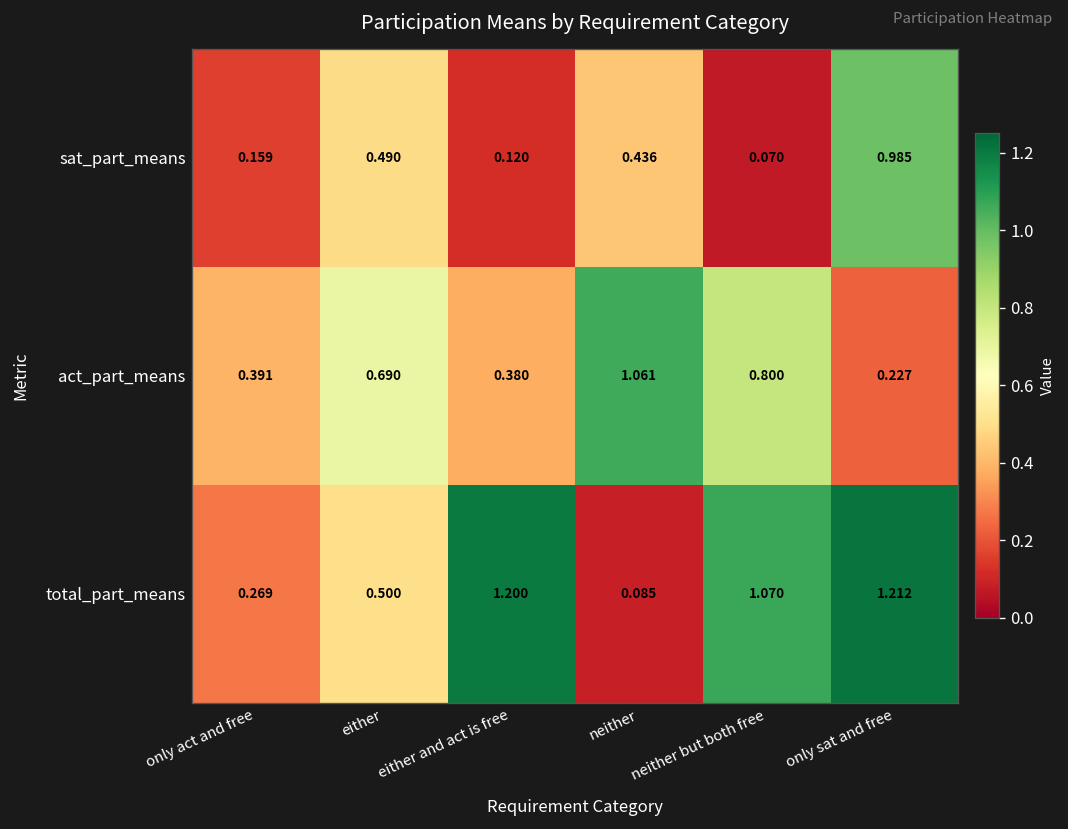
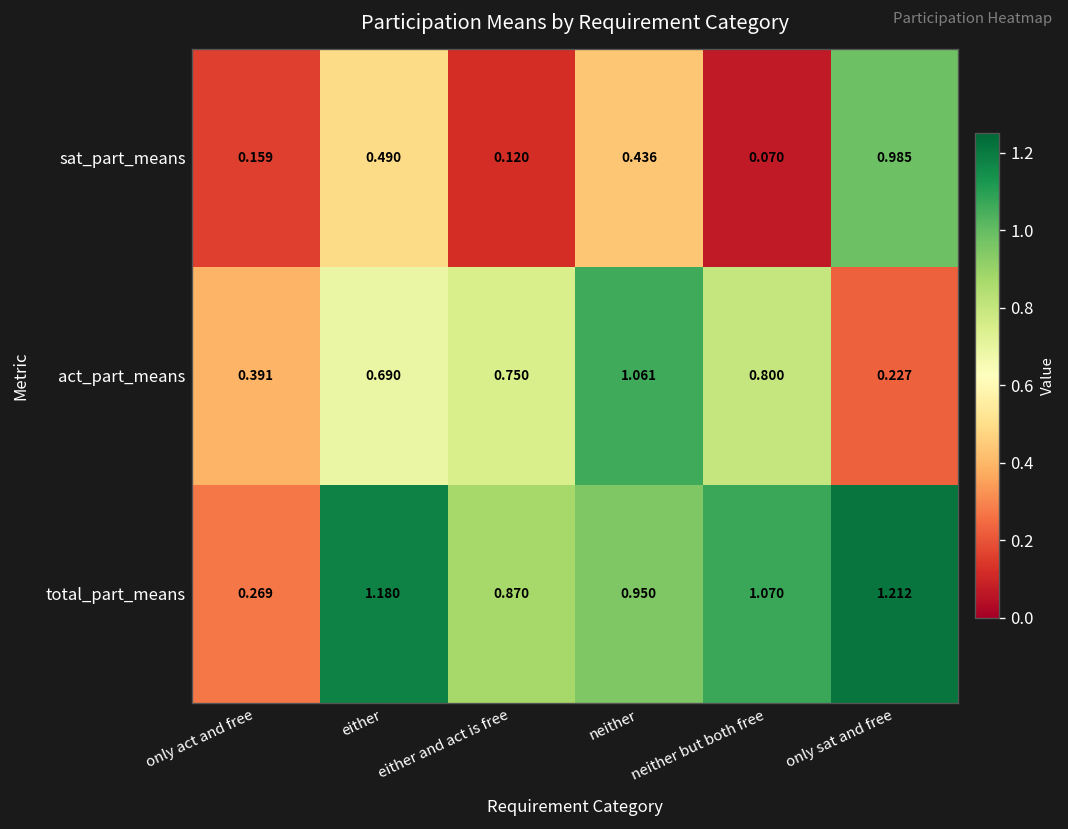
  {
    "sat_part_means": {
      "only act and free": 0.159,
      "either": 0.490,
      "either and act is free": 0.120,
      "neither": 0.436,
      "neither but both free": 0.070,
      "only sat and free": 0.985
    },
    "act_part_means": {
      "only act and free": 0.391,
      "either": 0.690,
-     "either and act is free": 0.380,
+     "either and act is free": 0.750,
      "neither": 1.061,
      "neither but both free": 0.800,
      "only sat and free": 0.227
    },
    "total_part_means": {
      "only act and free": 0.269,
-     "either": 0.500,
-     "either and act is free": 1.200,
-     "neither": 0.085,
+     "either": 1.180,
+     "either and act is free": 0.870,
+     "neither": 0.950,
      "neither but both free": 1.070,
      "only sat and free": 1.212
    }
  }
